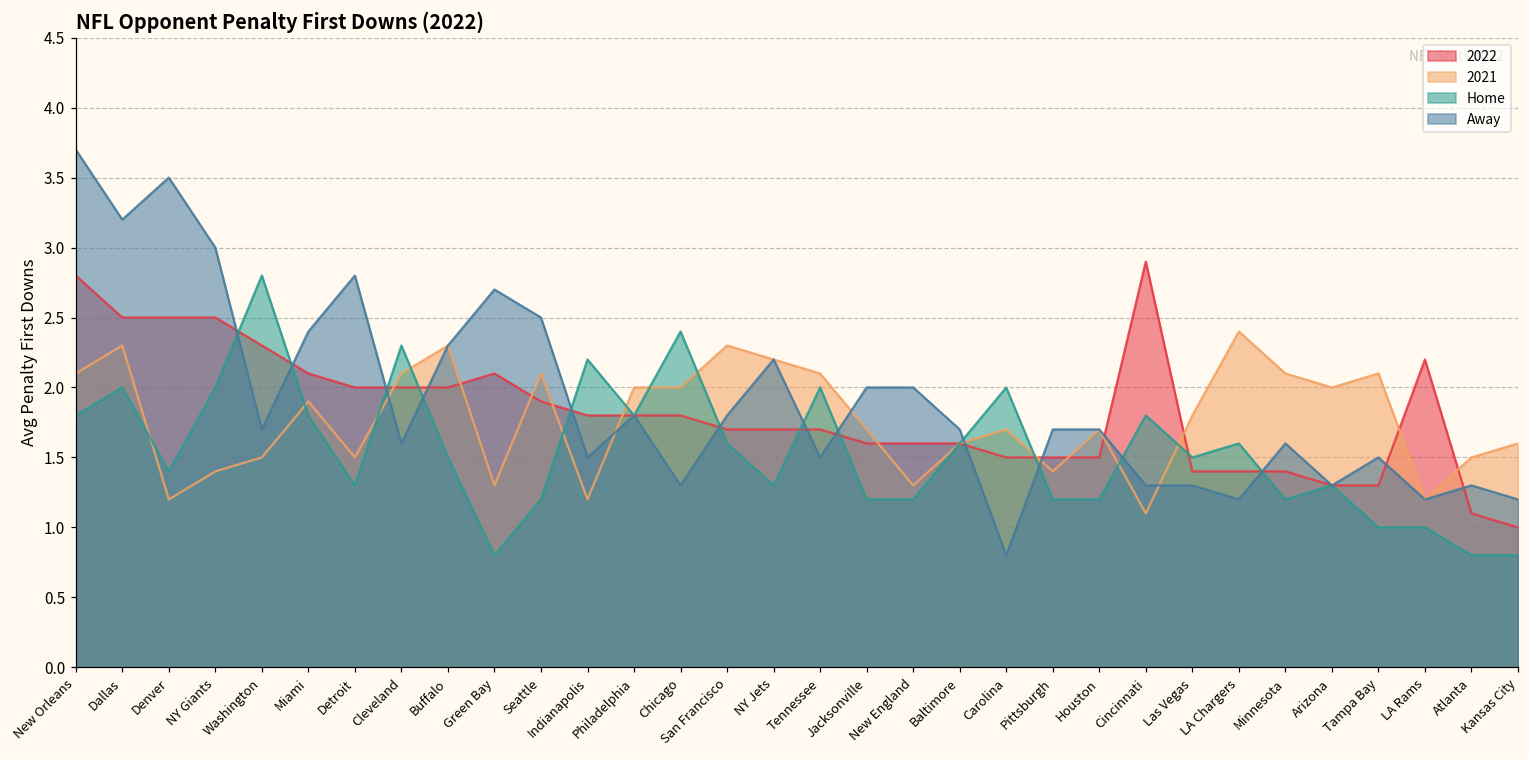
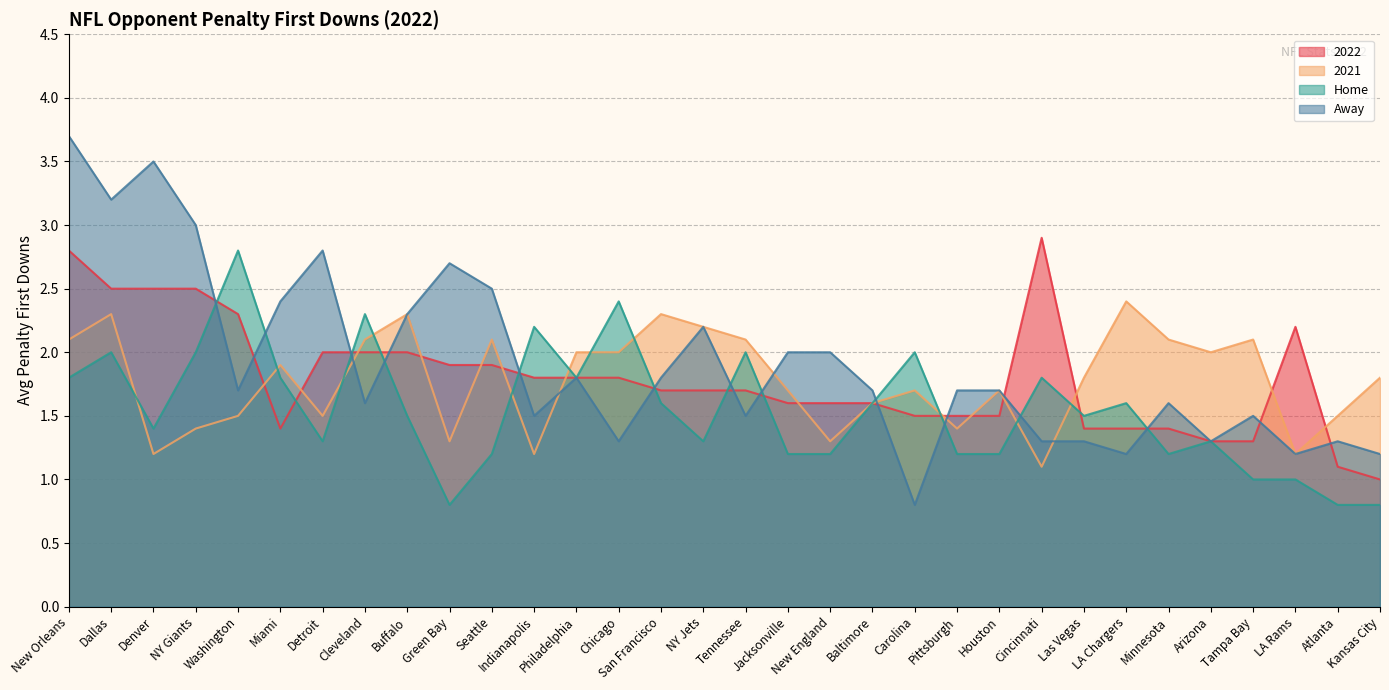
  {
    "2022": {
      "New Orleans": 2.8,
      "Dallas": 2.5,
      "Denver": 2.5,
      "NY Giants": 2.5,
      "Washington": 2.3,
-     "Miami": 2.1,
+     "Miami": 1.4,
      "Detroit": 2.0,
      "Cleveland": 2.0,
      "Buffalo": 2.0,
-     "Green Bay": 2.1,
+     "Green Bay": 1.9,
      "Seattle": 1.9,
      "Indianapolis": 1.8,
      "Chicago": 1.8,
      "San Francisco": 1.7,
      "NY Jets": 1.7,
      "Tennessee": 1.7,
      "Jacksonville": 1.6,
      "New England": 1.6,
      "Carolina": 1.5,
      "Pittsburgh": 1.5,
      "Houston": 1.5,
      "Cincinnati": 2.9,
      "Las Vegas": 1.4,
      "LA Chargers": 1.4,
      "Minnesota": 1.4,
      "Tampa Bay": 1.3,
      "LA Rams": 2.2,
      "Atlanta": 1.1,
      "Kansas City": 1.0
    },
    "2021": {
      "New Orleans": 2.1,
      "Dallas": 2.3,
      "Denver": 1.2,
      "NY Giants": 1.4,
      "Washington": 1.5,
      "Miami": 1.9,
      "Detroit": 1.5,
      "Cleveland": 2.1,
      "Green Bay": 1.3,
      "Seattle": 2.1,
      "Indianapolis": 1.2,
      "Philadelphia": 2.0,
      "Chicago": 2.0,
      "San Francisco": 2.3,
      "Tennessee": 2.1,
      "Jacksonville": 1.7,
      "New England": 1.3,
      "Carolina": 1.7,
      "Pittsburgh": 1.4,
      "Cincinnati": 1.1,
      "Las Vegas": 1.8,
      "LA Chargers": 2.4,
      "Minnesota": 2.1,
      "Arizona": 2.0,
      "Tampa Bay": 2.1,
      "Atlanta": 1.5,
-     "Kansas City": 1.6
+     "Kansas City": 1.8
    }
  }
